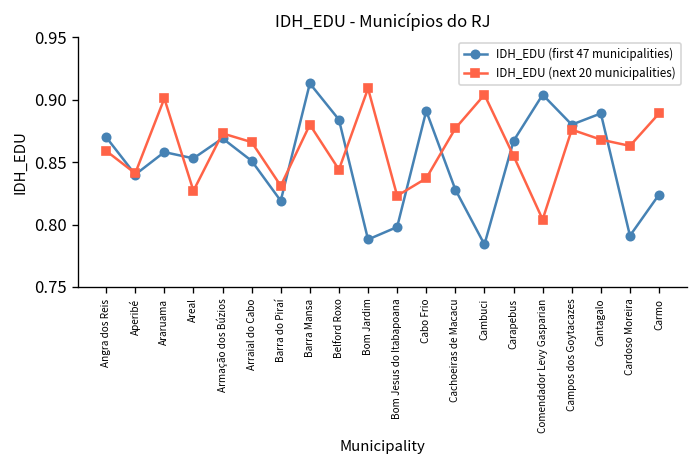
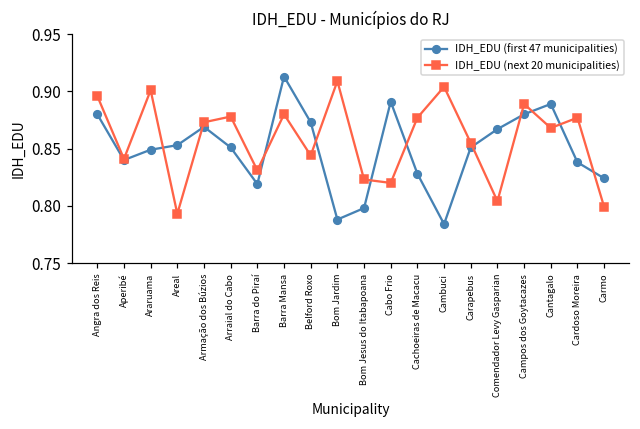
  {
    "IDH_EDU (first 47 municipalities)": {
-     "Angra dos Reis": 0.87,
-     "Araruama": 0.858,
+     "Angra dos Reis": 0.88,
+     "Araruama": 0.849,
      "Areal": 0.853,
      "Armação dos Búzios": 0.869,
      "Arraial do Cabo": 0.851,
      "Barra do Piraí": 0.819,
      "Barra Mansa": 0.913,
-     "Belford Roxo": 0.884,
+     "Belford Roxo": 0.873,
      "Bom Jardim": 0.788,
      "Bom Jesus do Itabapoana": 0.798,
      "Cabo Frio": 0.891,
      "Cachoeiras de Macacu": 0.828,
      "Cambuci": 0.784,
-     "Carapebus": 0.867,
-     "Comendador Levy Gasparian": 0.904,
+     "Carapebus": 0.851,
+     "Comendador Levy Gasparian": 0.867,
      "Campos dos Goytacazes": 0.880,
      "Cantagalo": 0.889,
-     "Cardoso Moreira": 0.791,
+     "Cardoso Moreira": 0.838,
      "Carmo": 0.824
    },
    "IDH_EDU (next 20 municipalities)": {
-     "Angra dos Reis": 0.859,
+     "Angra dos Reis": 0.896,
      "Araruama": 0.901,
-     "Areal": 0.827,
+     "Areal": 0.793,
      "Armação dos Búzios": 0.873,
-     "Arraial do Cabo": 0.866,
+     "Arraial do Cabo": 0.878,
      "Barra do Piraí": 0.831,
      "Barra Mansa": 0.880,
      "Belford Roxo": 0.844,
      "Bom Jardim": 0.909,
      "Bom Jesus do Itabapoana": 0.823,
-     "Cabo Frio": 0.837,
+     "Cabo Frio": 0.820,
      "Cachoeiras de Macacu": 0.877,
      "Cambuci": 0.904,
      "Carapebus": 0.855,
      "Comendador Levy Gasparian": 0.804,
-     "Campos dos Goytacazes": 0.876,
+     "Campos dos Goytacazes": 0.889,
      "Cantagalo": 0.868,
-     "Cardoso Moreira": 0.863,
-     "Carmo": 0.889
+     "Cardoso Moreira": 0.877,
+     "Carmo": 0.799
    }
  }
